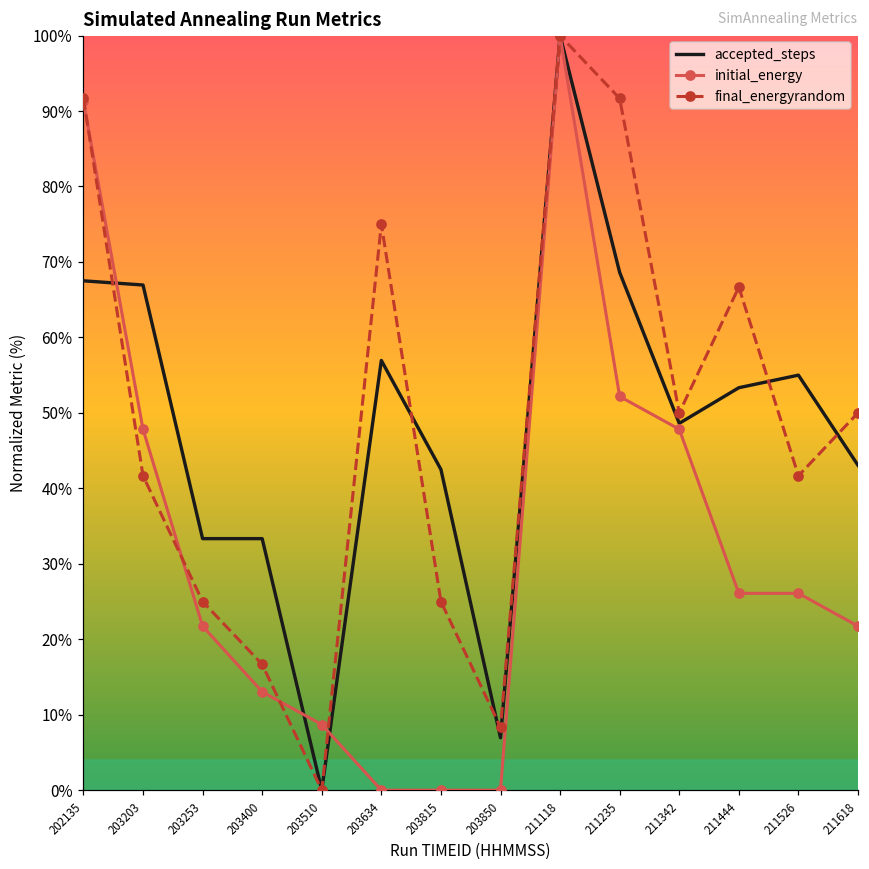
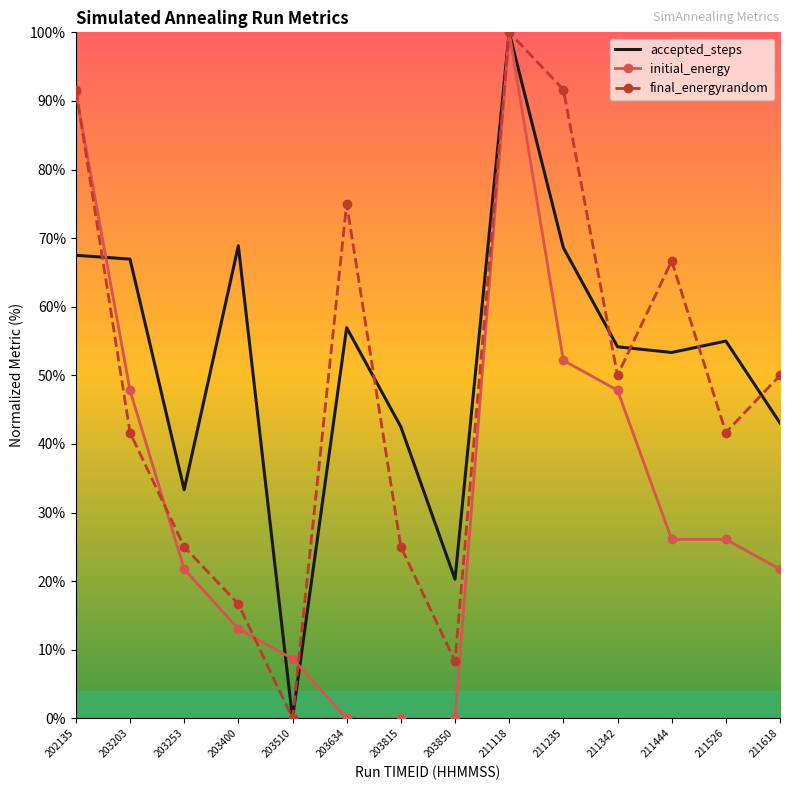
  {
    "accepted_steps": {
      "202135": "68%",
      "203203": "67%",
      "203253": "33%",
-     "203400": "33%",
+     "203400": "69%",
      "203634": "57%",
      "203815": "43%",
-     "203850": "7%",
+     "203850": "20%",
      "211235": "69%",
-     "211342": "49%",
+     "211342": "54%",
      "211444": "53%",
      "211526": "55%",
      "211618": "43%"
    }
  }
